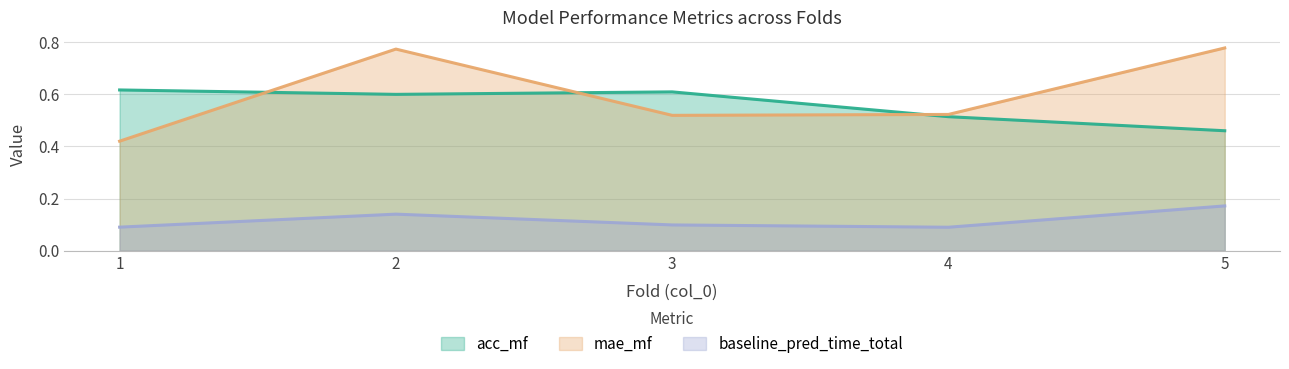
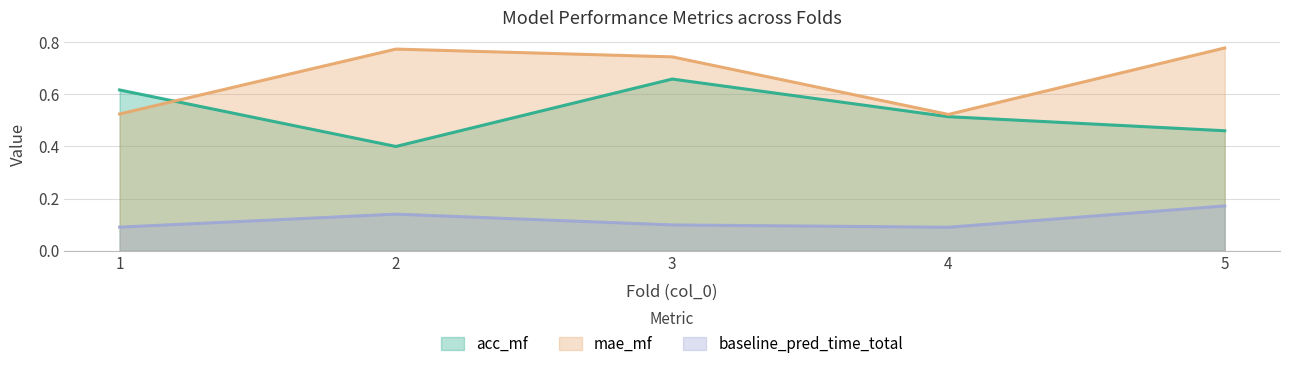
  {
    "acc_mf": {
      "1": 0.62,
-     "2": 0.6,
-     "3": 0.61,
+     "2": 0.4,
+     "3": 0.66,
      "5": 0.46
    },
    "mae_mf": {
-     "1": 0.42,
+     "1": 0.52,
      "2": 0.77,
-     "3": 0.52,
+     "3": 0.74,
      "5": 0.78
    },
    "baseline_pred_time_total": {
      "1": 0.09,
      "2": 0.14,
      "3": 0.10,
      "4": 0.09,
      "5": 0.17
    }
  }
